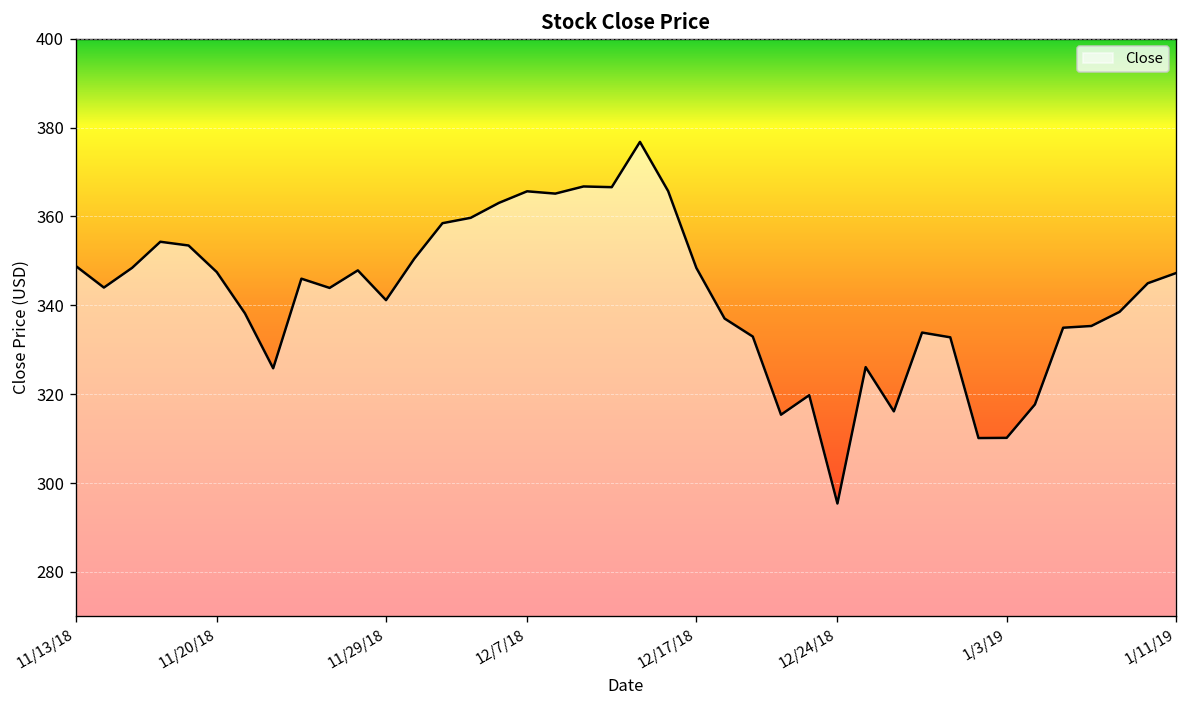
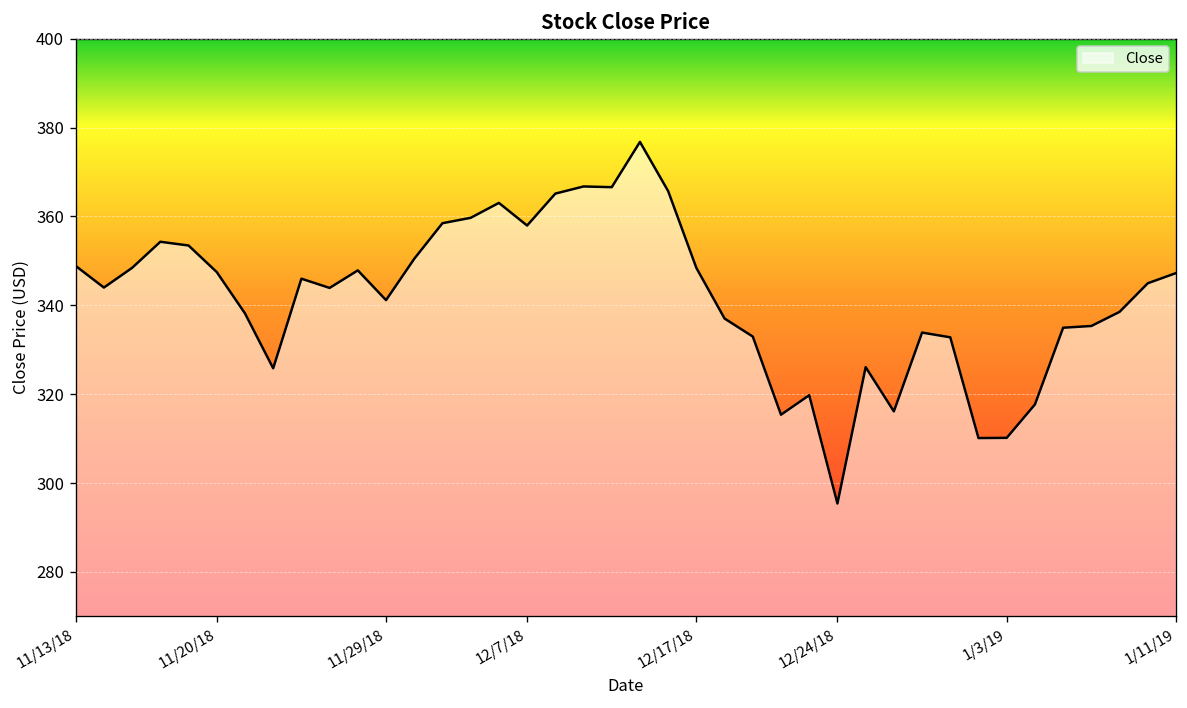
  {
    "11/13/18": 349,
    "11/20/18": 347,
    "11/29/18": 341,
-   "12/7/18": 366,
+   "12/7/18": 358,
    "12/17/18": 348,
    "12/24/18": 295,
    "1/3/19": 310,
    "1/11/19": 347
  }
